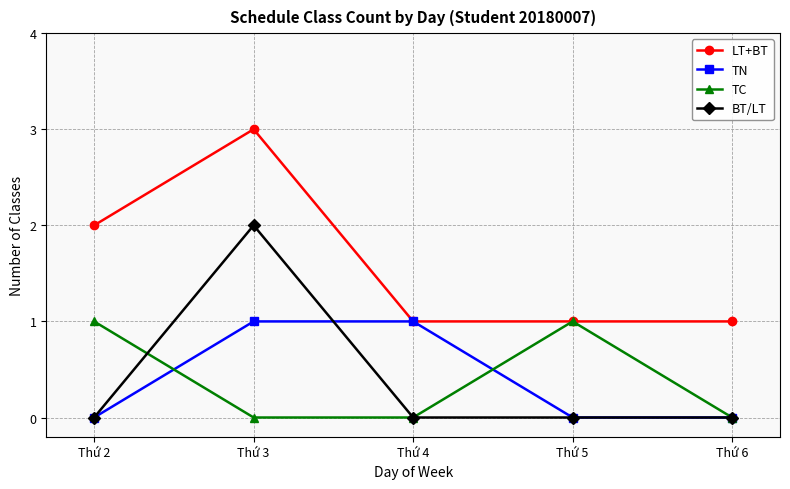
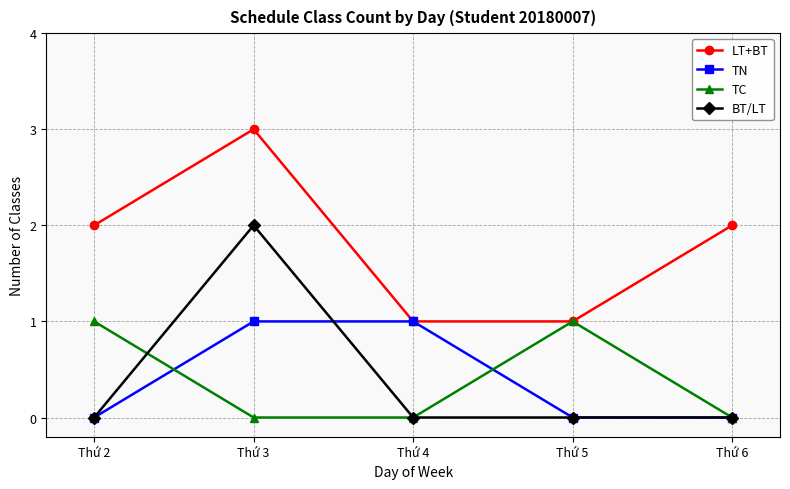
  {
    "LT+BT": {
      "Thứ 2": 2,
      "Thứ 3": 3,
-     "Thứ 6": 1
+     "Thứ 6": 2
    },
    "TN": {
      "Thứ 3": 1
    },
    "TC": {
      "Thứ 2": 1,
      "Thứ 3": 0
    },
    "BT/LT": {
      "Thứ 3": 2
    }
  }
